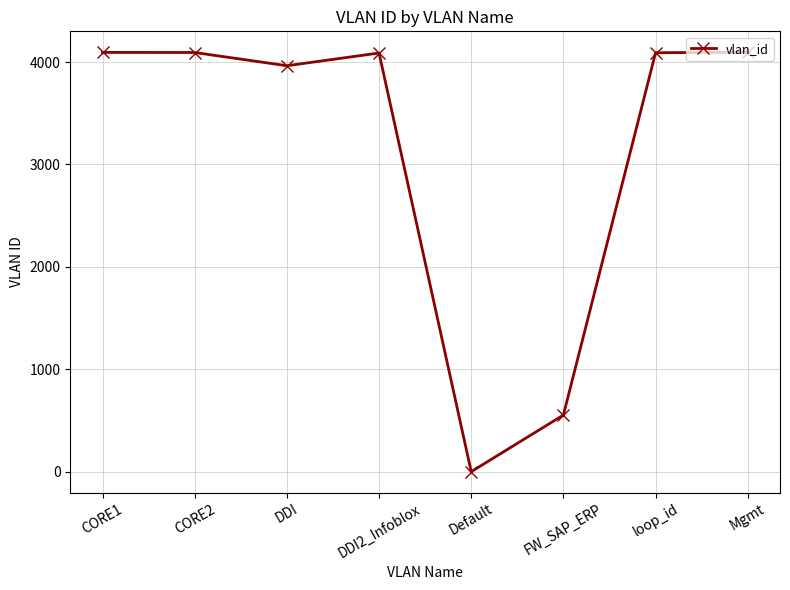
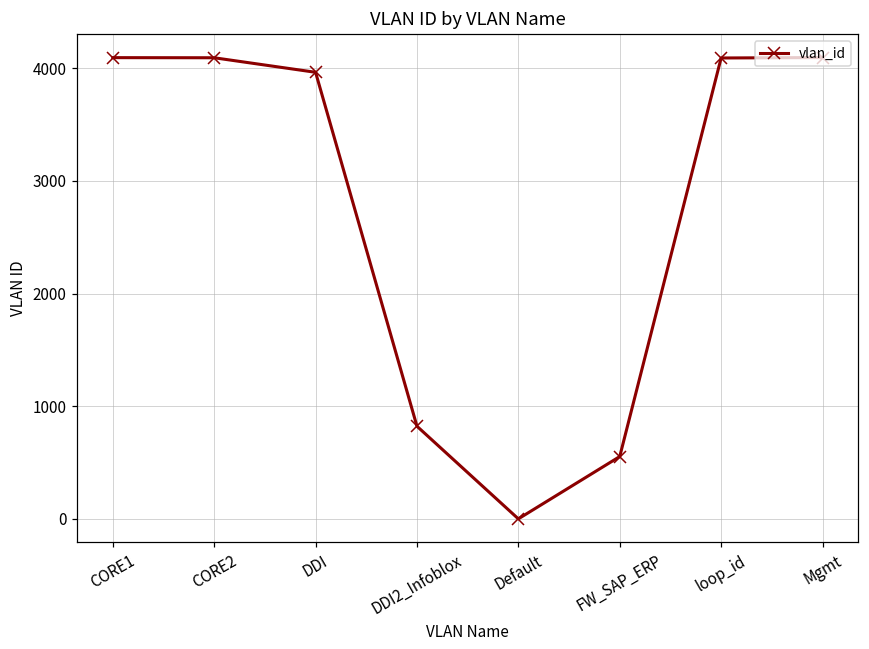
  {
    "CORE1": 4090,
    "CORE2": 4090,
    "DDI": 3960,
-   "DDI2_Infoblox": 4090,
+   "DDI2_Infoblox": 820,
    "Default": 0,
    "FW_SAP_ERP": 550,
    "loop_id": 4090
  }
